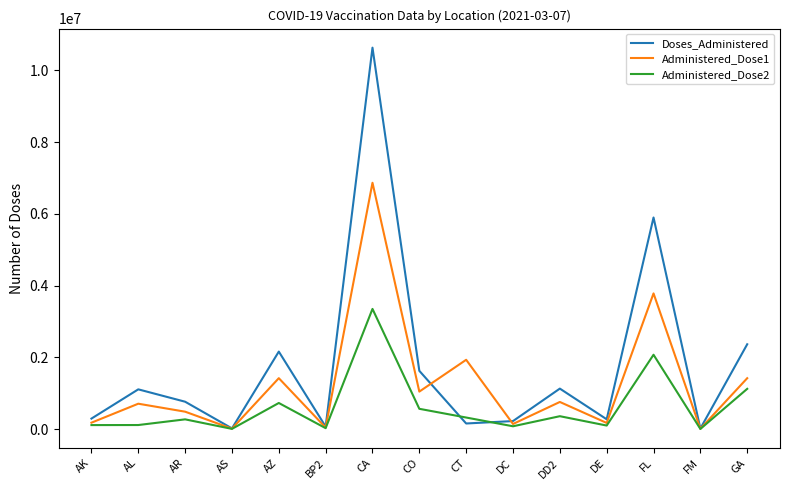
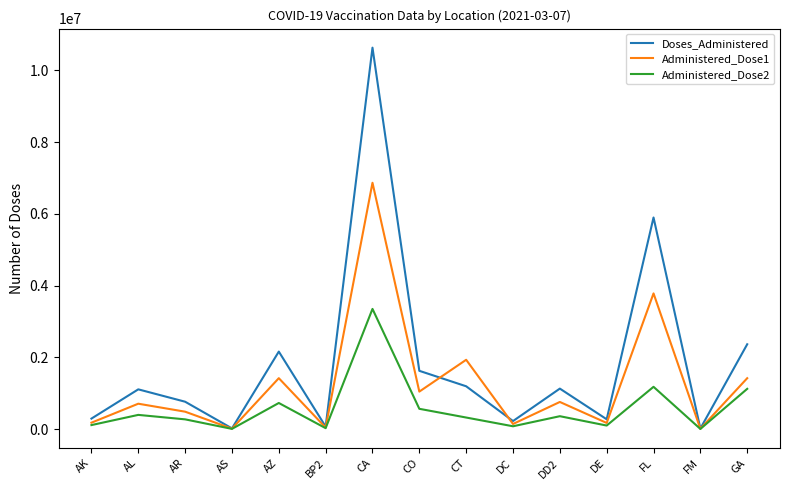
  {
    "Doses_Administered": {
      "AK": 300000,
      "AL": 1100000,
      "AR": 800000,
      "AZ": 2200000,
      "CA": 10600000,
      "CO": 1600000,
-     "CT": 200000,
+     "CT": 1200000,
      "DC": 200000,
      "DD2": 1100000,
      "DE": 300000,
      "FL": 5900000,
      "GA": 2400000
    },
    "Administered_Dose1": {
      "AL": 700000,
      "AR": 500000,
      "AZ": 1400000,
      "CA": 6900000,
      "CO": 1000000,
      "CT": 1900000,
      "DD2": 800000,
      "DE": 200000,
      "FL": 3800000,
      "GA": 1400000
    },
    "Administered_Dose2": {
-     "AL": 100000,
+     "AL": 400000,
      "AR": 300000,
      "AZ": 700000,
      "CA": 3400000,
      "CO": 600000,
      "CT": 300000,
      "DD2": 400000,
      "DE": 100000,
-     "FL": 2100000,
+     "FL": 1200000,
      "GA": 1100000
    }
  }
